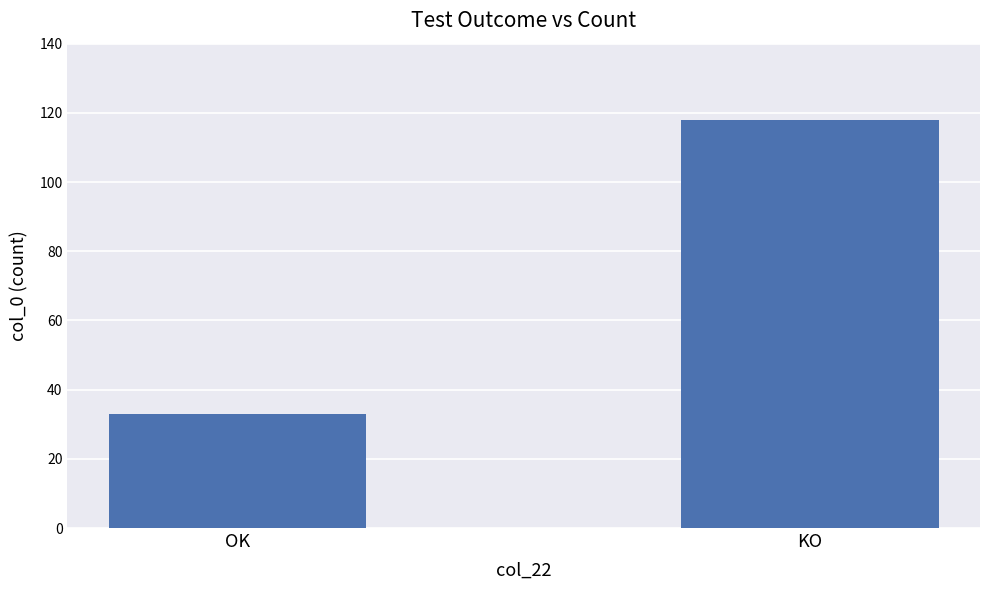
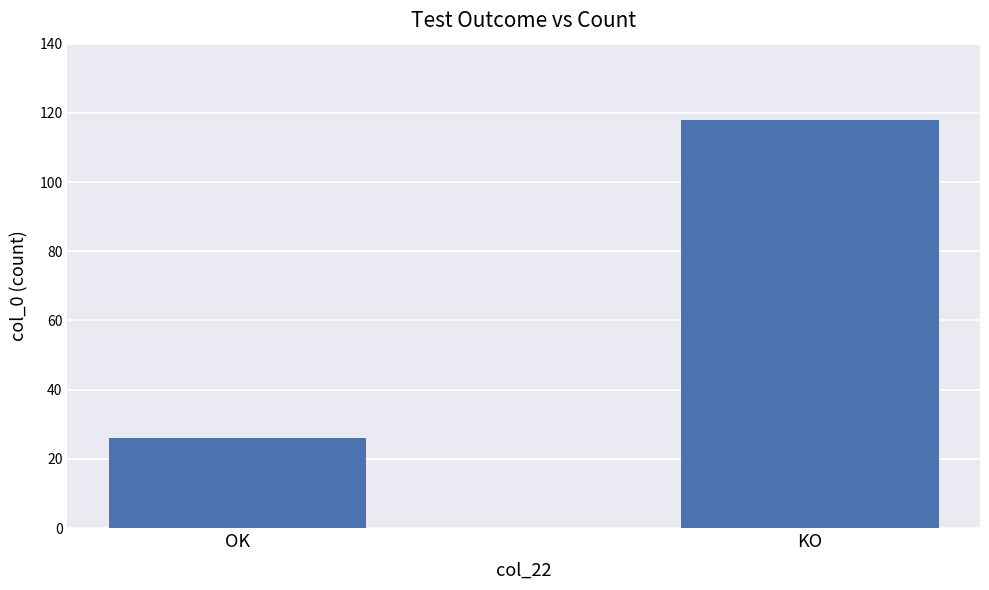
  {
-   "OK": 33,
+   "OK": 26,
    "KO": 118
  }
